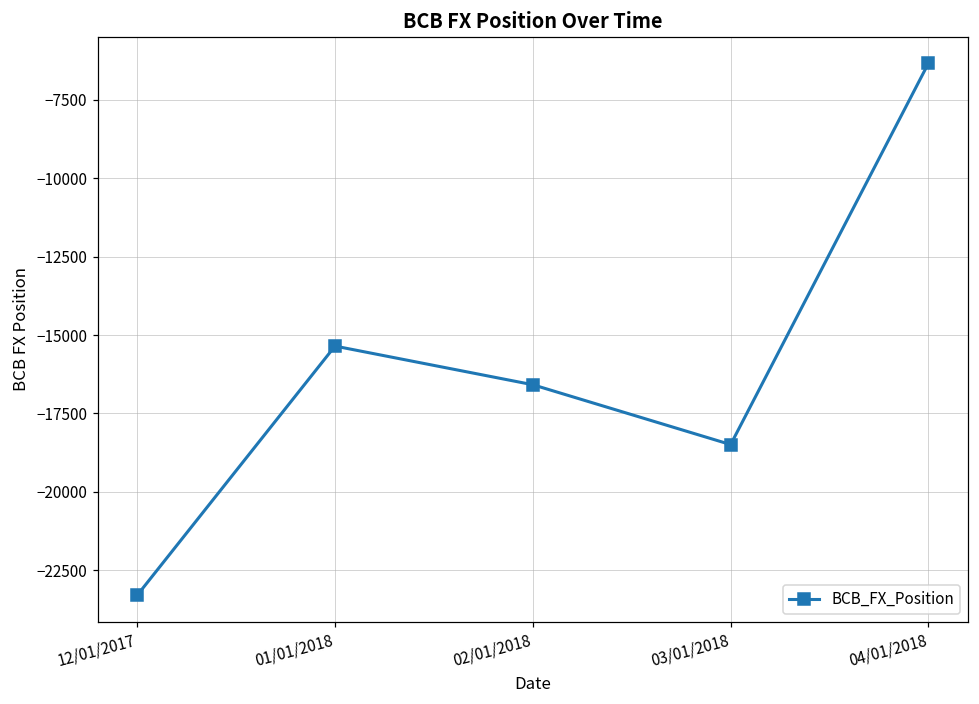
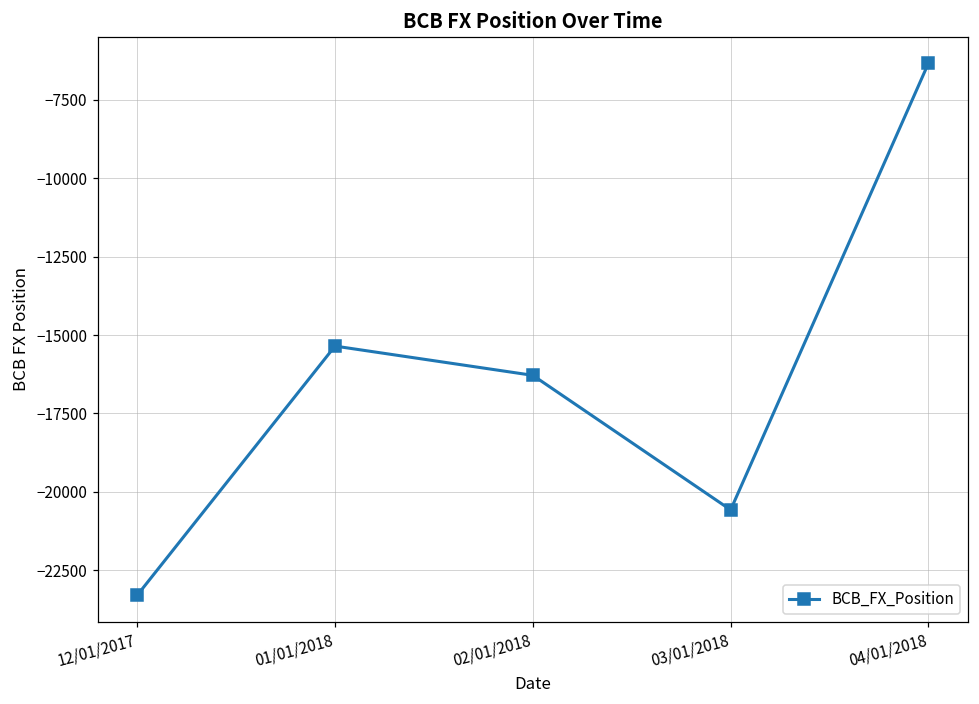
  {
    "12/01/2017": -23300,
    "01/01/2018": -15400,
-   "02/01/2018": -16600,
-   "03/01/2018": -18500,
+   "02/01/2018": -16300,
+   "03/01/2018": -20600,
    "04/01/2018": -6300
  }
